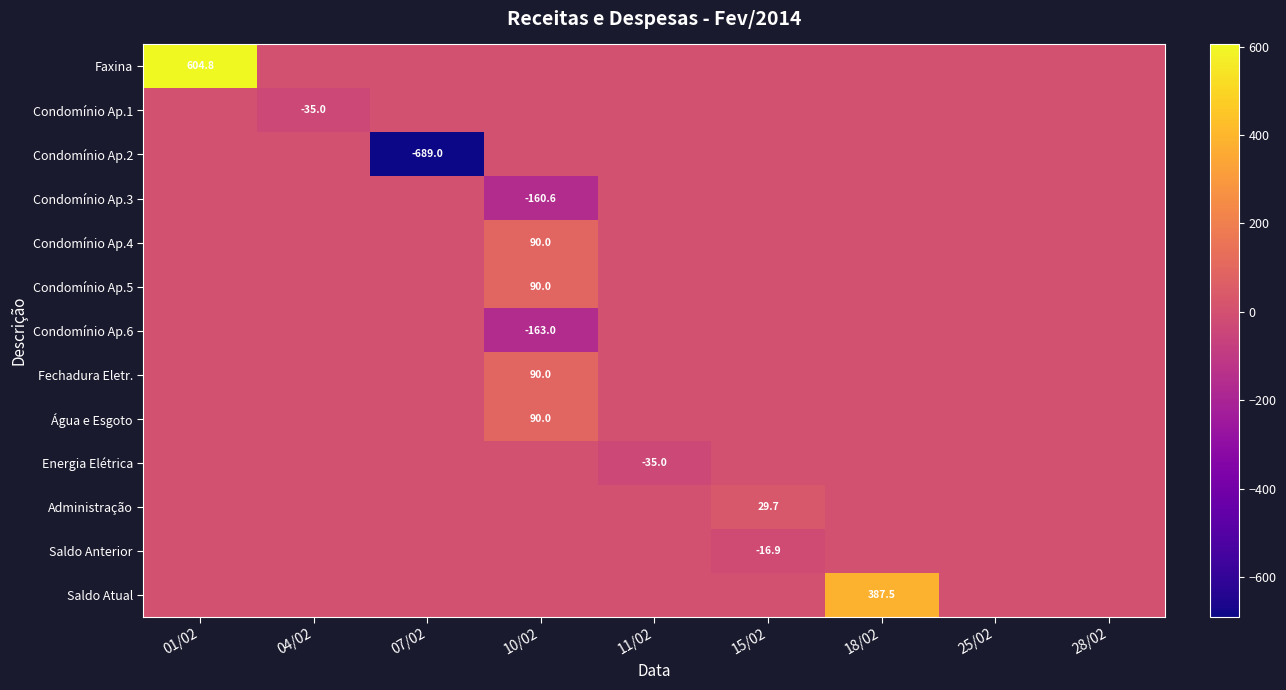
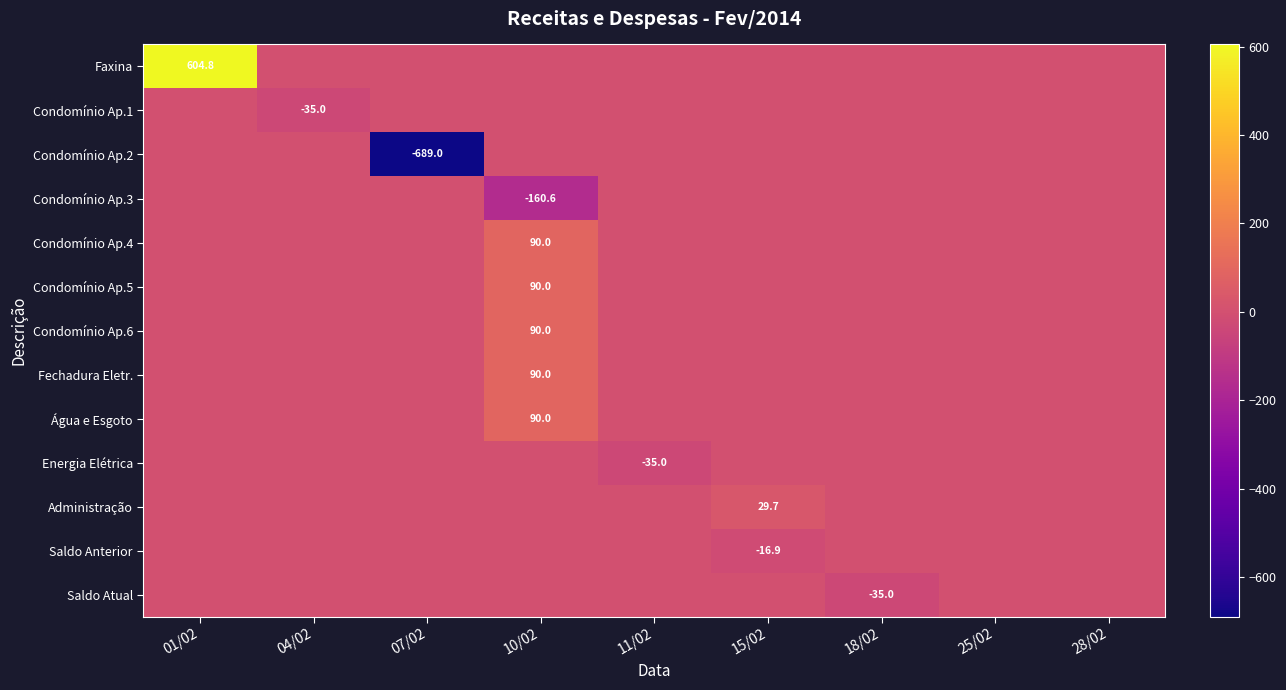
  {
    "Faxina": {
      "01/02": 604.8
    },
    "Condomínio Ap.1": {
      "04/02": -35.0
    },
    "Condomínio Ap.2": {
      "07/02": -689.0
    },
    "Condomínio Ap.3": {
      "10/02": -160.6
    },
    "Condomínio Ap.4": {
      "10/02": 90.0
    },
    "Condomínio Ap.5": {
      "10/02": 90.0
    },
    "Condomínio Ap.6": {
-     "10/02": -163.0
+     "10/02": 90.0
    },
    "Fechadura Eletr.": {
      "10/02": 90.0
    },
    "Água e Esgoto": {
      "10/02": 90.0
    },
    "Energia Elétrica": {
      "11/02": -35.0
    },
    "Administração": {
      "15/02": 29.7
    },
    "Saldo Anterior": {
      "15/02": -16.9
    },
    "Saldo Atual": {
-     "18/02": 387.5
+     "18/02": -35.0
    }
  }
